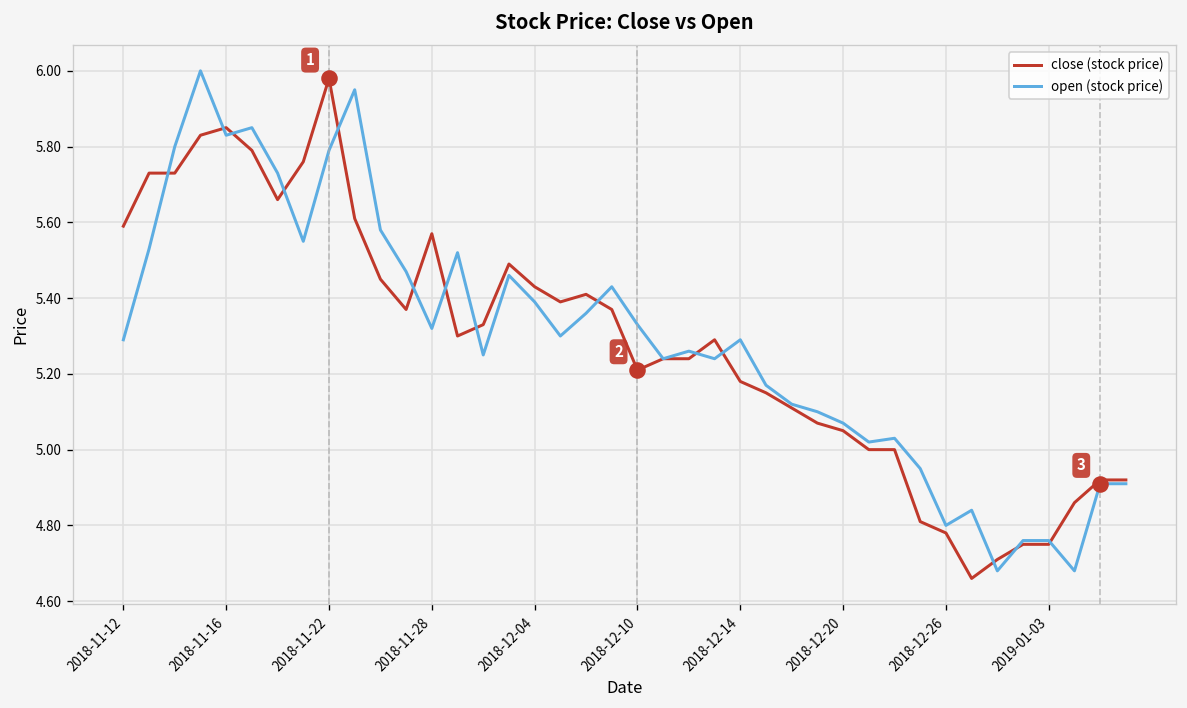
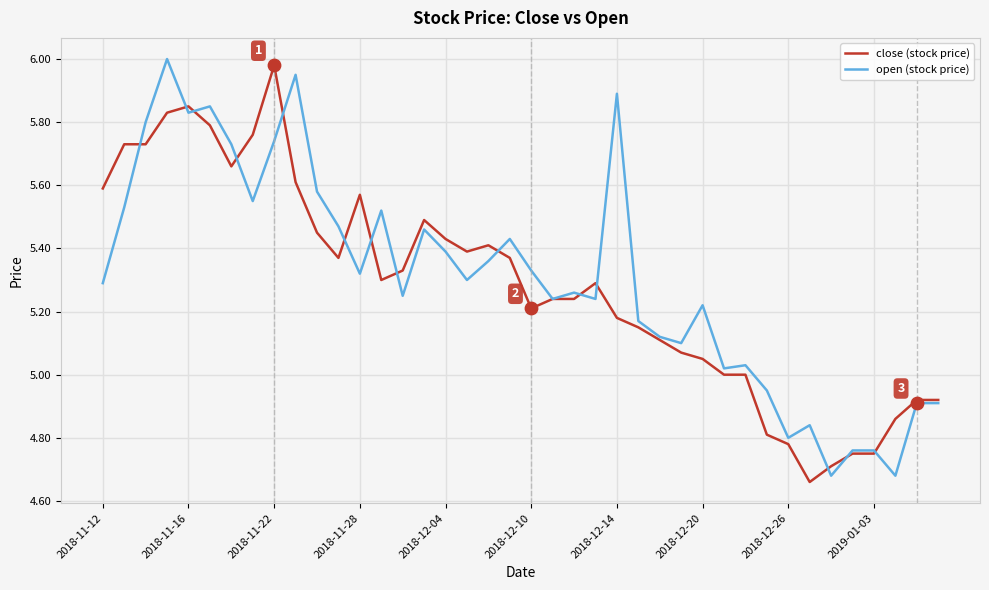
  {
    "open (stock price)": {
      "2018-11-12": 5.29,
      "2018-11-16": 5.83,
-     "2018-11-22": 5.79,
+     "2018-11-22": 5.74,
      "2018-11-28": 5.32,
      "2018-12-04": 5.39,
      "2018-12-10": 5.33,
-     "2018-12-14": 5.29,
-     "2018-12-20": 5.07,
+     "2018-12-14": 5.89,
+     "2018-12-20": 5.22,
      "2018-12-26": 4.80,
      "2019-01-03": 4.76
    }
  }
